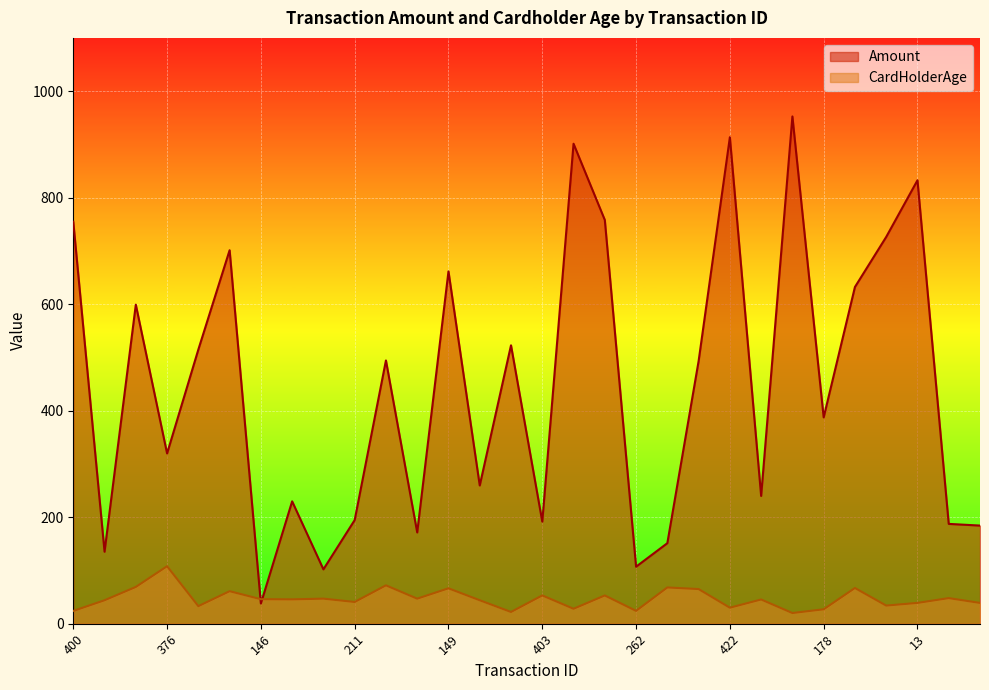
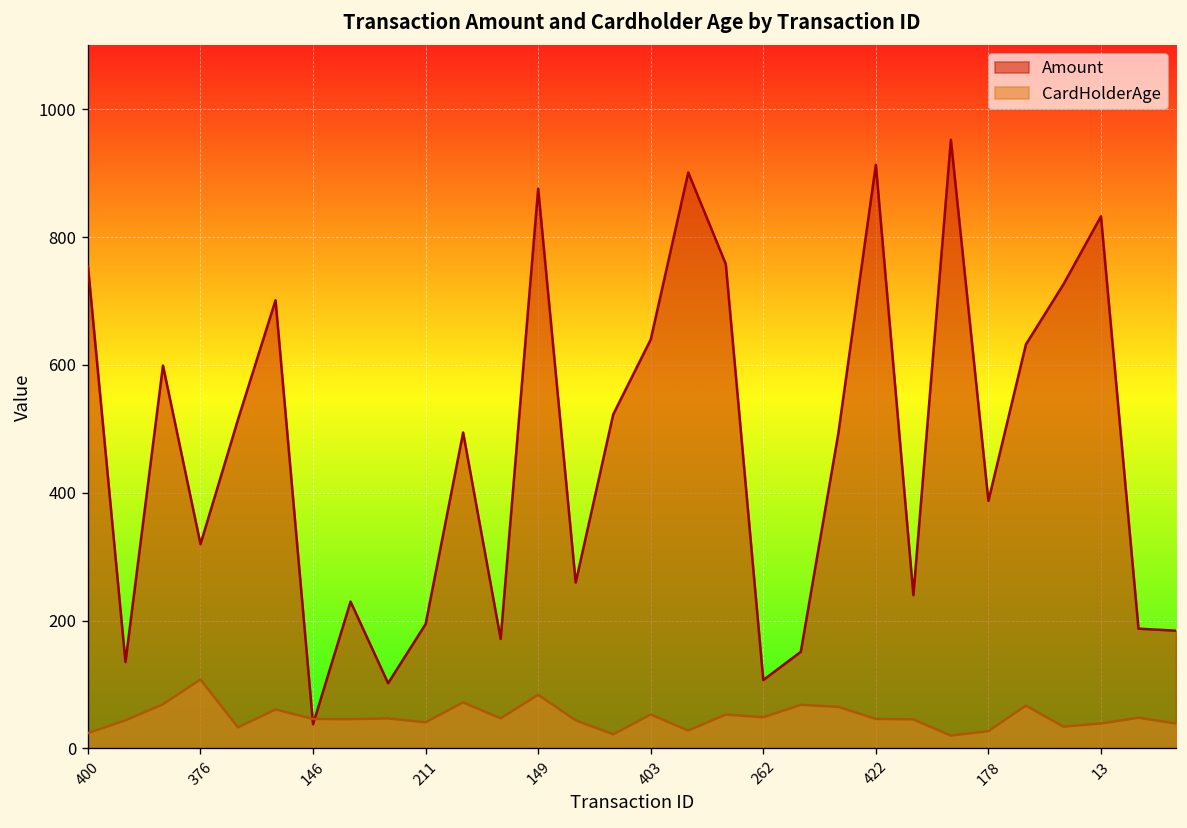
  {
    "Amount": {
      "400": 750,
      "376": 320,
      "146": 40,
      "211": 190,
-     "149": 660,
-     "403": 190,
+     "149": 880,
+     "403": 640,
      "262": 110,
      "422": 910,
      "178": 390
    },
    "CardHolderAge": {
      "400": 20,
      "376": 110,
      "146": 50,
      "211": 40,
-     "149": 70,
+     "149": 80,
      "403": 50,
-     "262": 20,
-     "422": 30,
+     "262": 50,
+     "422": 50,
      "178": 30
    }
  }
